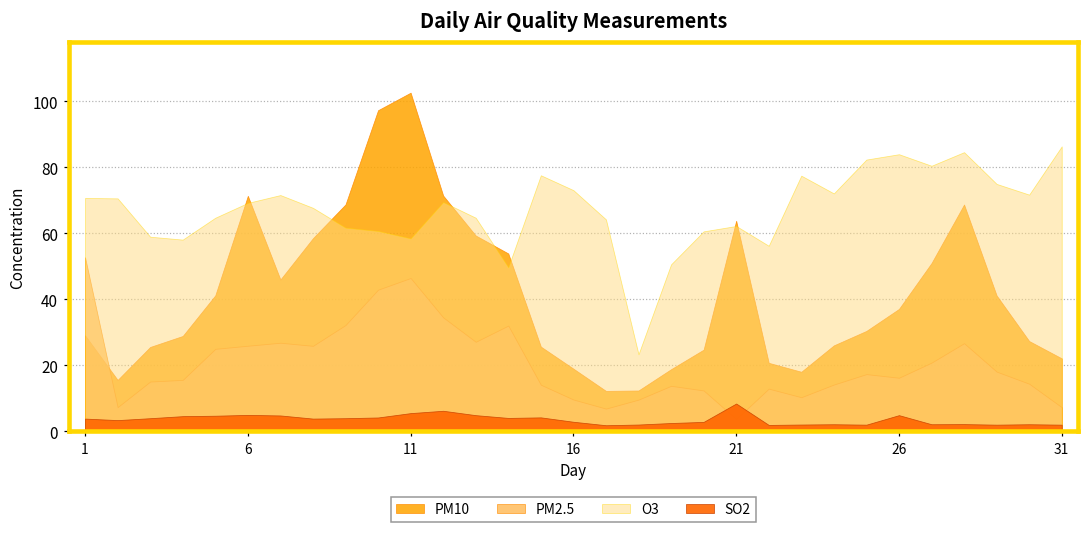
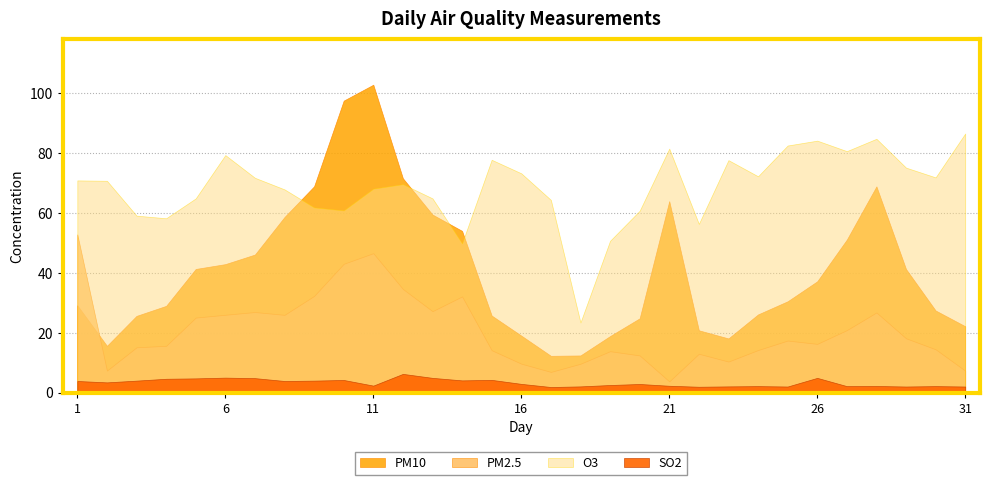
  {
    "PM10": {
      "1": 29,
-     "6": 71,
+     "6": 43,
      "11": 103,
      "16": 19,
      "21": 64,
      "26": 37,
      "31": 22
    },
    "PM2.5": {
      "1": 53,
      "6": 26,
      "11": 46,
      "16": 10,
      "21": 4,
      "26": 16,
      "31": 7
    },
    "O3": {
      "1": 71,
-     "6": 69,
-     "11": 59,
+     "6": 79,
+     "11": 68,
      "16": 73,
-     "21": 62,
+     "21": 81,
      "26": 84,
      "31": 86
    },
    "SO2": {
      "1": 4,
      "6": 5,
-     "11": 6,
+     "11": 2,
      "16": 3,
-     "21": 8,
+     "21": 2,
      "26": 5,
      "31": 2
    }
  }
